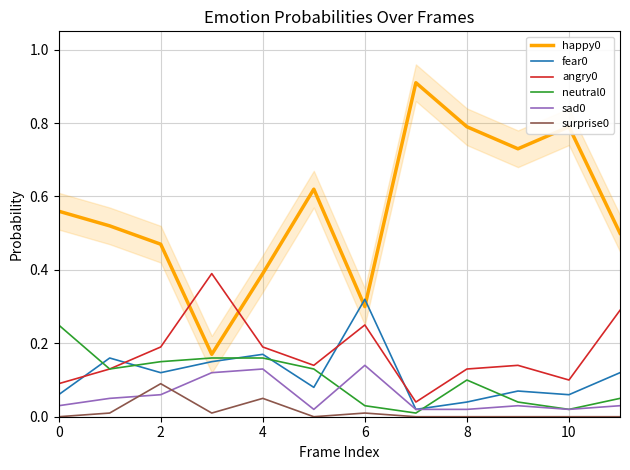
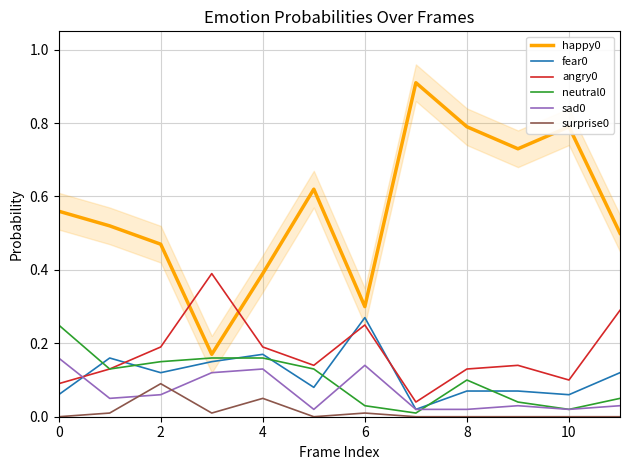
  {
    "fear0": {
      "0": 0.06,
      "2": 0.12,
      "4": 0.17,
-     "6": 0.32,
-     "8": 0.04,
+     "6": 0.27,
+     "8": 0.07,
      "10": 0.06
    },
    "angry0": {
      "0": 0.09,
      "2": 0.19,
      "4": 0.19,
      "6": 0.25,
      "8": 0.13,
      "10": 0.10
    },
    "neutral0": {
      "0": 0.25,
      "2": 0.15,
      "4": 0.16,
      "6": 0.03,
      "8": 0.10
    },
    "sad0": {
-     "0": 0.03,
+     "0": 0.16,
      "2": 0.06,
      "4": 0.13,
      "6": 0.14,
      "8": 0.02
    },
    "surprise0": {
      "0": 0.00,
      "2": 0.09,
      "4": 0.05,
      "6": 0.01,
      "8": 0.00,
      "10": 0.00
    }
  }
